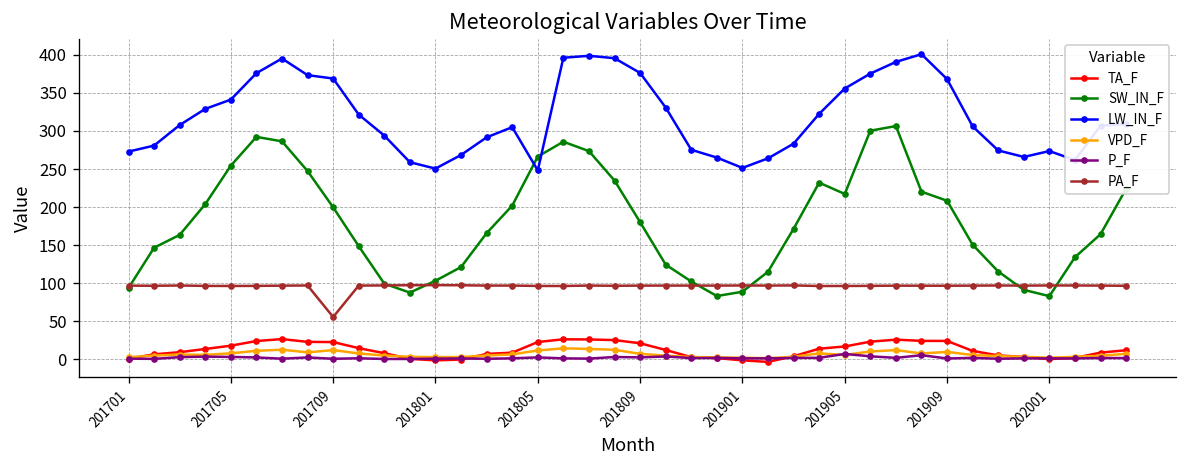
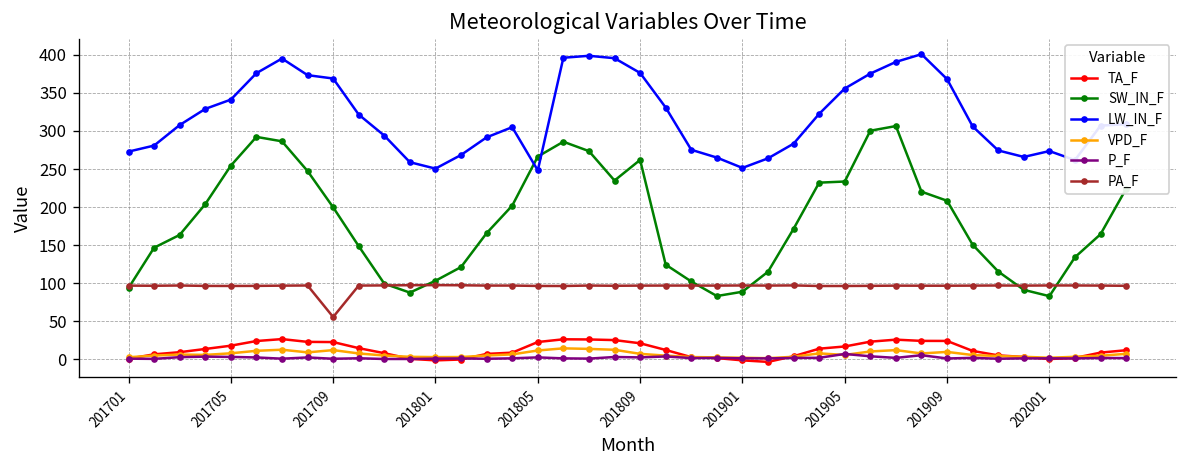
  {
    "TA_F": {
      "201705": 20,
      "201709": 20,
      "201805": 20,
      "201809": 20,
      "201905": 20,
      "201909": 20
    },
    "SW_IN_F": {
      "201705": 250,
      "201709": 200,
      "201801": 100,
      "201805": 270,
-     "201809": 180,
+     "201809": 260,
      "201901": 90,
-     "201905": 220,
+     "201905": 230,
      "201909": 210,
      "202001": 80
    },
    "LW_IN_F": {
      "201701": 270,
      "201705": 340,
      "201709": 370,
      "201801": 250,
      "201805": 250,
      "201809": 380,
      "201901": 250,
      "201905": 360,
      "201909": 370,
      "202001": 270
    },
    "VPD_F": {
      "201705": 10,
      "201709": 10,
      "201805": 10,
      "201809": 10,
      "201909": 10
    },
    "P_F": {
      "201705": 0,
      "201709": 0,
      "201805": 0,
      "201809": 0,
      "201909": 0
    },
    "PA_F": {
      "201705": 100,
      "201709": 60,
      "201801": 100,
      "201805": 100,
      "201809": 100,
      "201901": 100,
      "201905": 100,
      "201909": 100,
      "202001": 100
    }
  }
